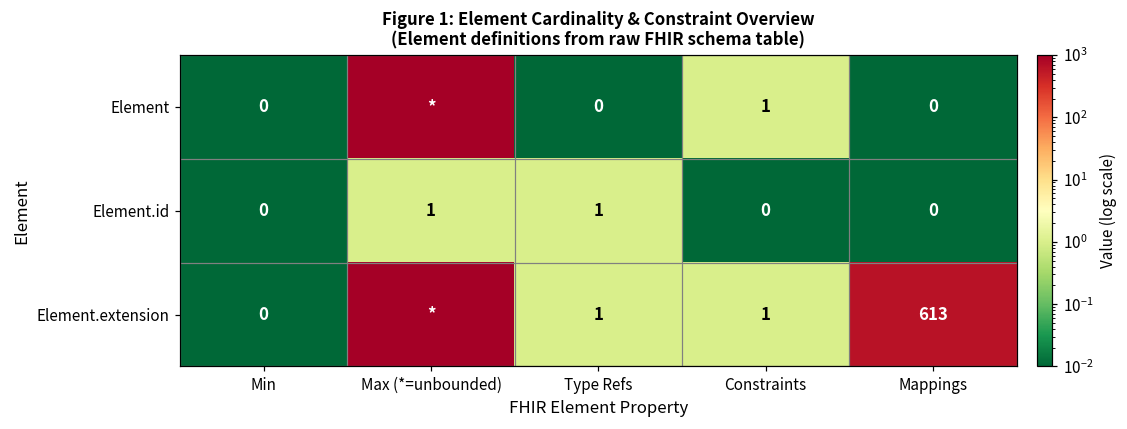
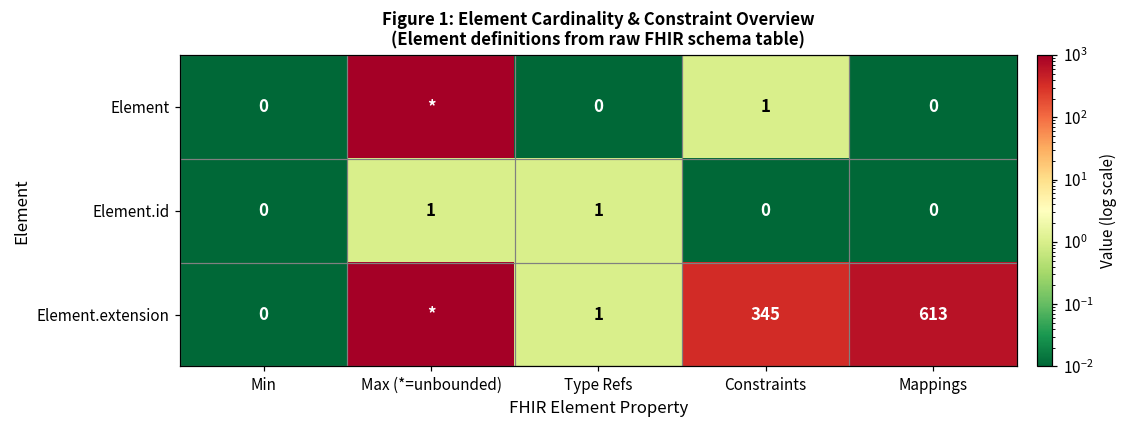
  {
    "Element": {
      "Min": 0,
      "Type Refs": 0,
      "Constraints": 1,
      "Mappings": 0
    },
    "Element.id": {
      "Min": 0,
      "Max (*=unbounded)": 1,
      "Type Refs": 1,
      "Constraints": 0,
      "Mappings": 0
    },
    "Element.extension": {
      "Min": 0,
      "Type Refs": 1,
-     "Constraints": 1,
+     "Constraints": 345,
      "Mappings": 613
    }
  }
